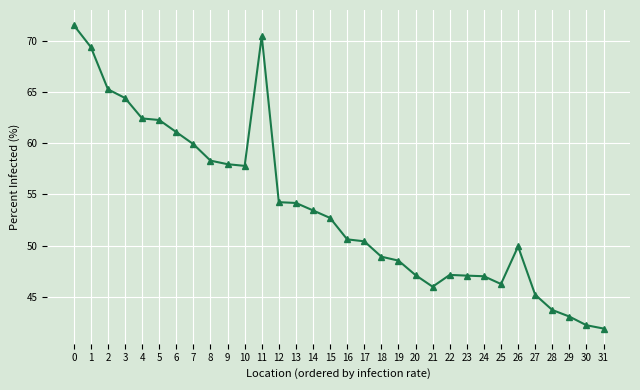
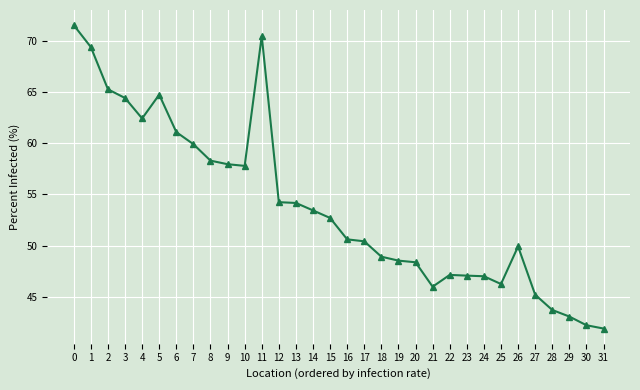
  {
    "0": 71.5,
    "1": 69.4,
    "2": 65.2,
    "3": 64.4,
    "4": 62.4,
-   "5": 62.3,
+   "5": 64.7,
    "6": 61.1,
    "7": 59.9,
    "8": 58.3,
    "9": 57.9,
    "10": 57.8,
    "11": 70.5,
    "12": 54.2,
    "13": 54.2,
    "14": 53.4,
    "15": 52.7,
    "16": 50.6,
    "17": 50.4,
    "18": 48.9,
    "19": 48.5,
-   "20": 47.1,
+   "20": 48.4,
    "21": 46.0,
    "22": 47.1,
    "23": 47.1,
    "24": 47.0,
    "25": 46.2,
    "26": 49.9,
    "27": 45.2,
    "28": 43.7,
    "29": 43.1,
    "30": 42.2,
    "31": 41.9
  }
